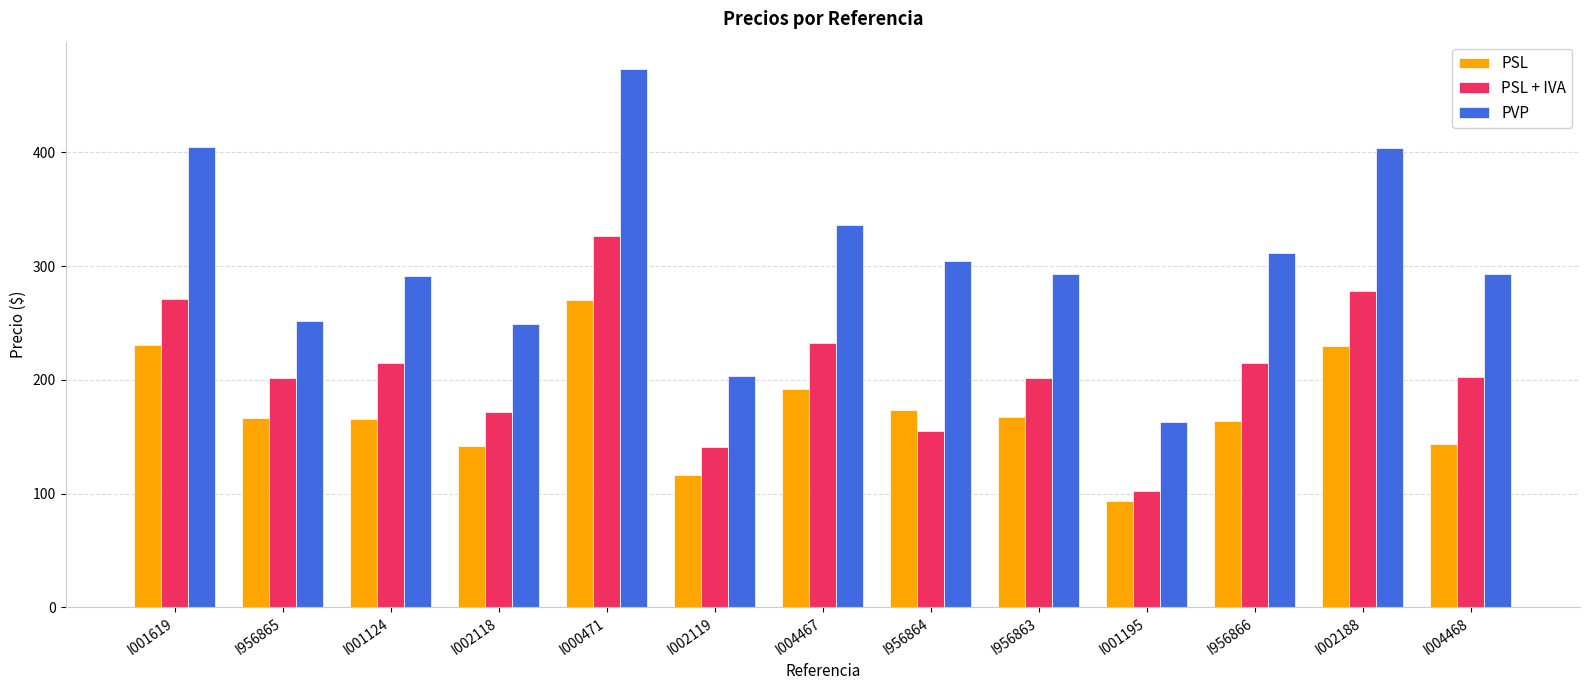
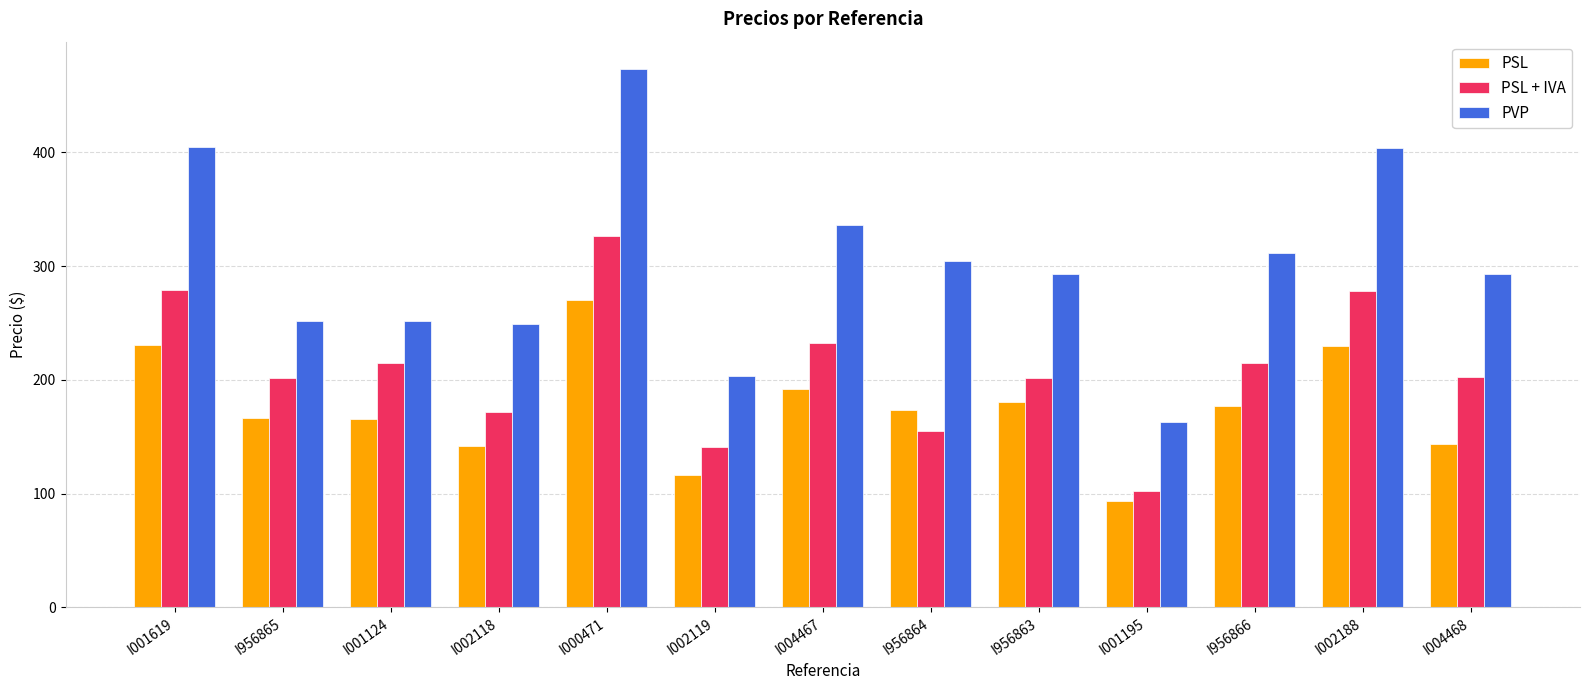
  {
    "PSL": {
      "I001619": 231,
      "I956865": 167,
      "I001124": 166,
      "I002118": 142,
      "I000471": 270,
      "I002119": 116,
      "I004467": 192,
      "I956864": 174,
-     "I956863": 167,
+     "I956863": 180,
      "I001195": 93,
-     "I956866": 164,
+     "I956866": 177,
      "I002188": 230,
      "I004468": 143
    },
    "PSL + IVA": {
-     "I001619": 271,
+     "I001619": 279,
      "I956865": 202,
      "I001124": 215,
      "I002118": 172,
      "I000471": 327,
      "I002119": 141,
      "I004467": 232,
      "I956864": 155,
      "I956863": 202,
      "I001195": 102,
      "I956866": 215,
      "I002188": 279,
      "I004468": 202
    },
    "PVP": {
      "I001619": 405,
      "I956865": 252,
-     "I001124": 291,
+     "I001124": 252,
      "I002118": 250,
      "I000471": 474,
      "I002119": 204,
      "I004467": 336,
      "I956864": 305,
      "I956863": 293,
      "I001195": 163,
      "I956866": 311,
      "I002188": 404,
      "I004468": 293
    }
  }
